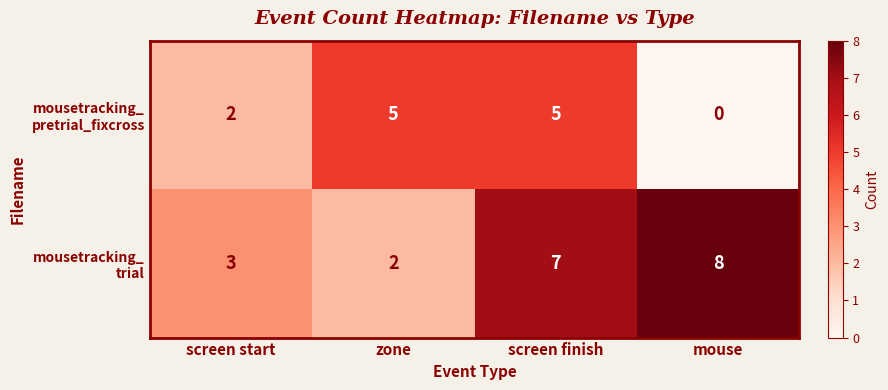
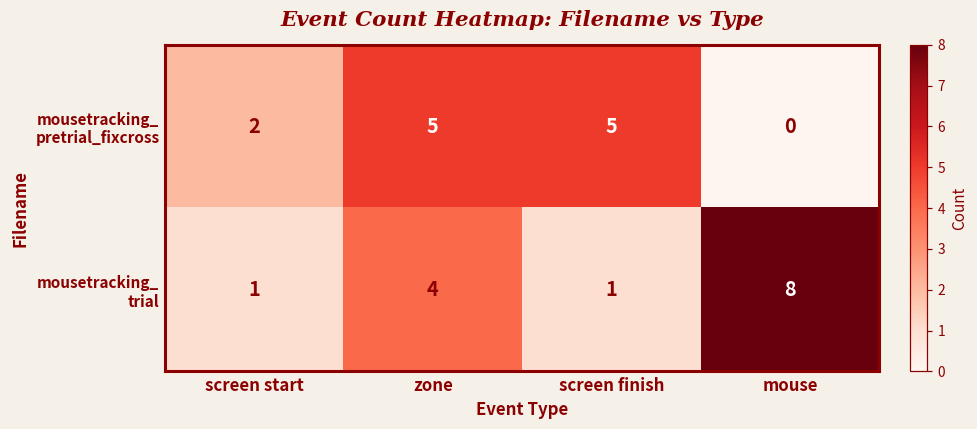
  {
    "mousetracking_ pretrial_fixcross": {
      "screen start": 2,
      "zone": 5,
      "screen finish": 5,
      "mouse": 0
    },
    "mousetracking_ trial": {
-     "screen start": 3,
-     "zone": 2,
-     "screen finish": 7,
+     "screen start": 1,
+     "zone": 4,
+     "screen finish": 1,
      "mouse": 8
    }
  }
